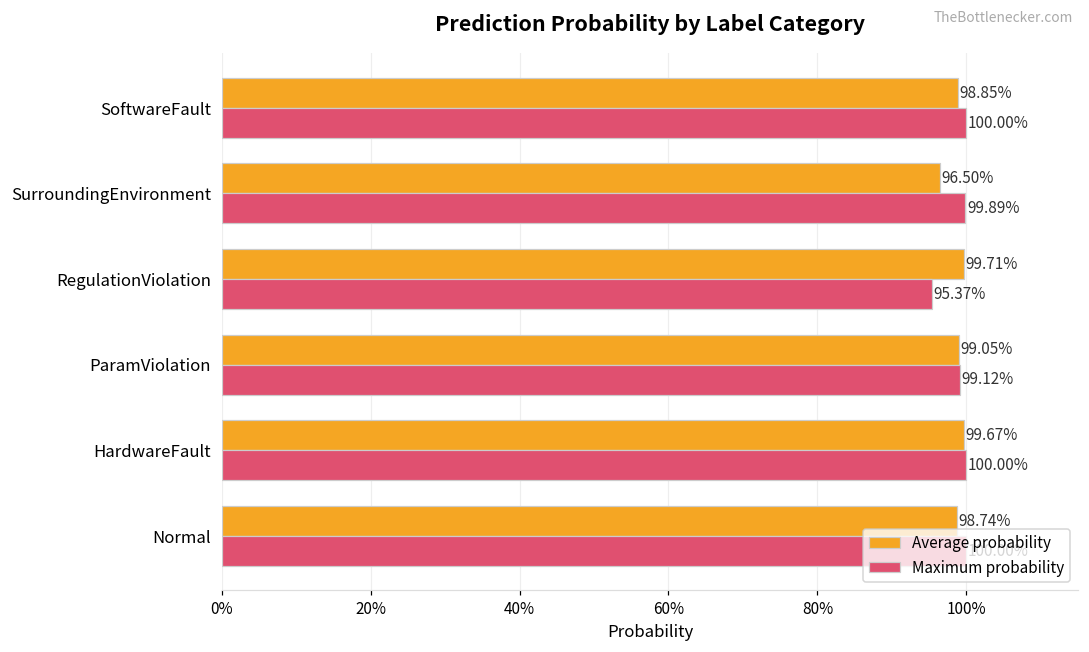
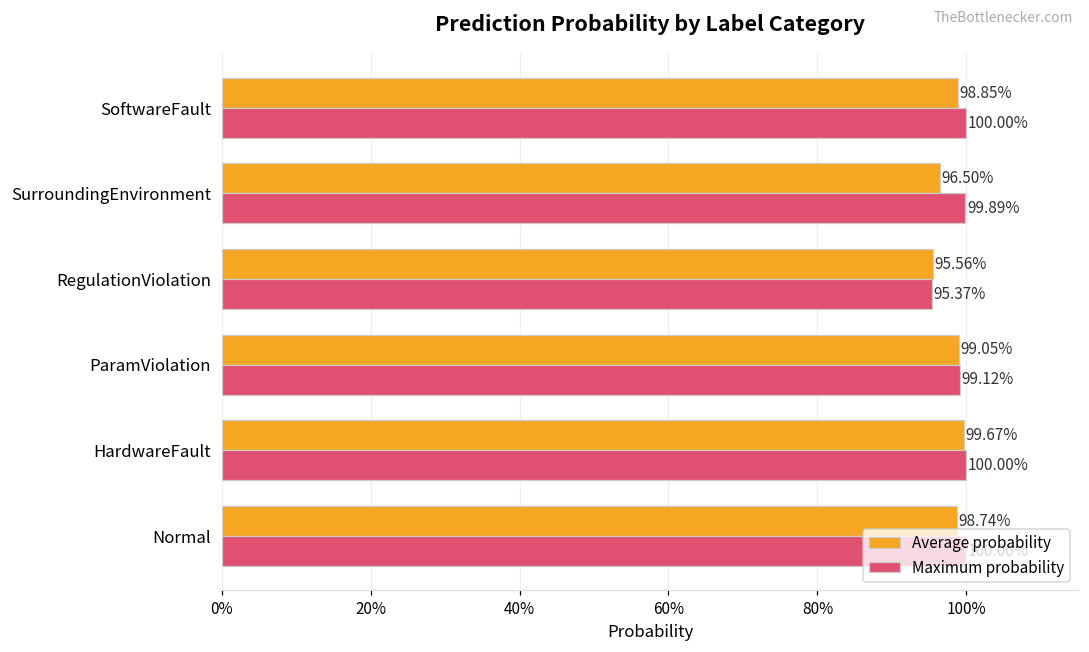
  {
    "Average probability": {
      "SoftwareFault": "98.85%",
      "SurroundingEnvironment": "96.50%",
-     "RegulationViolation": "99.71%",
+     "RegulationViolation": "95.56%",
      "ParamViolation": "99.05%",
      "HardwareFault": "99.67%",
      "Normal": "98.74%"
    },
    "Maximum probability": {
      "SoftwareFault": "100.00%",
      "SurroundingEnvironment": "99.89%",
      "RegulationViolation": "95.37%",
      "ParamViolation": "99.12%",
      "HardwareFault": "100.00%"
    }
  }
